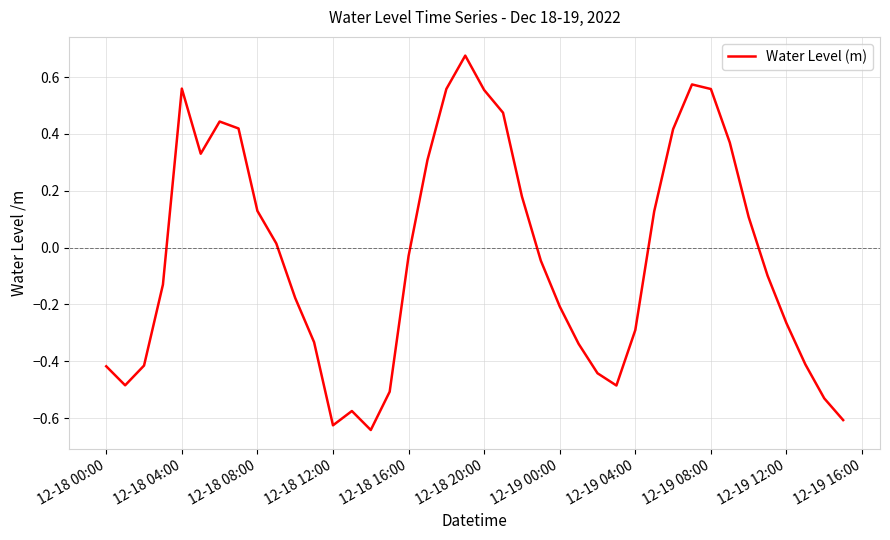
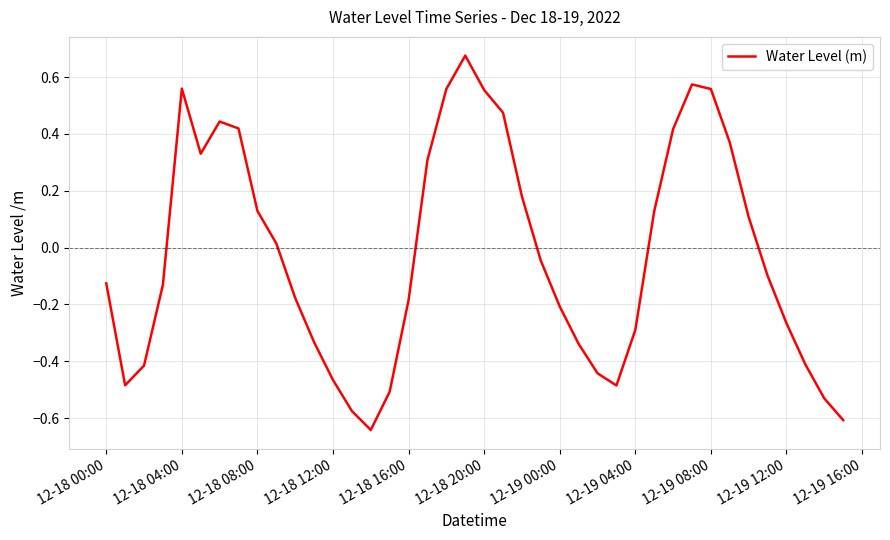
  {
-   "12-18 00:00": -0.42,
+   "12-18 00:00": -0.13,
    "12-18 04:00": 0.56,
    "12-18 08:00": 0.13,
-   "12-18 12:00": -0.63,
-   "12-18 16:00": -0.03,
+   "12-18 12:00": -0.47,
+   "12-18 16:00": -0.18,
    "12-18 20:00": 0.55,
    "12-19 00:00": -0.21,
    "12-19 04:00": -0.29,
    "12-19 08:00": 0.56,
    "12-19 12:00": -0.27
  }
